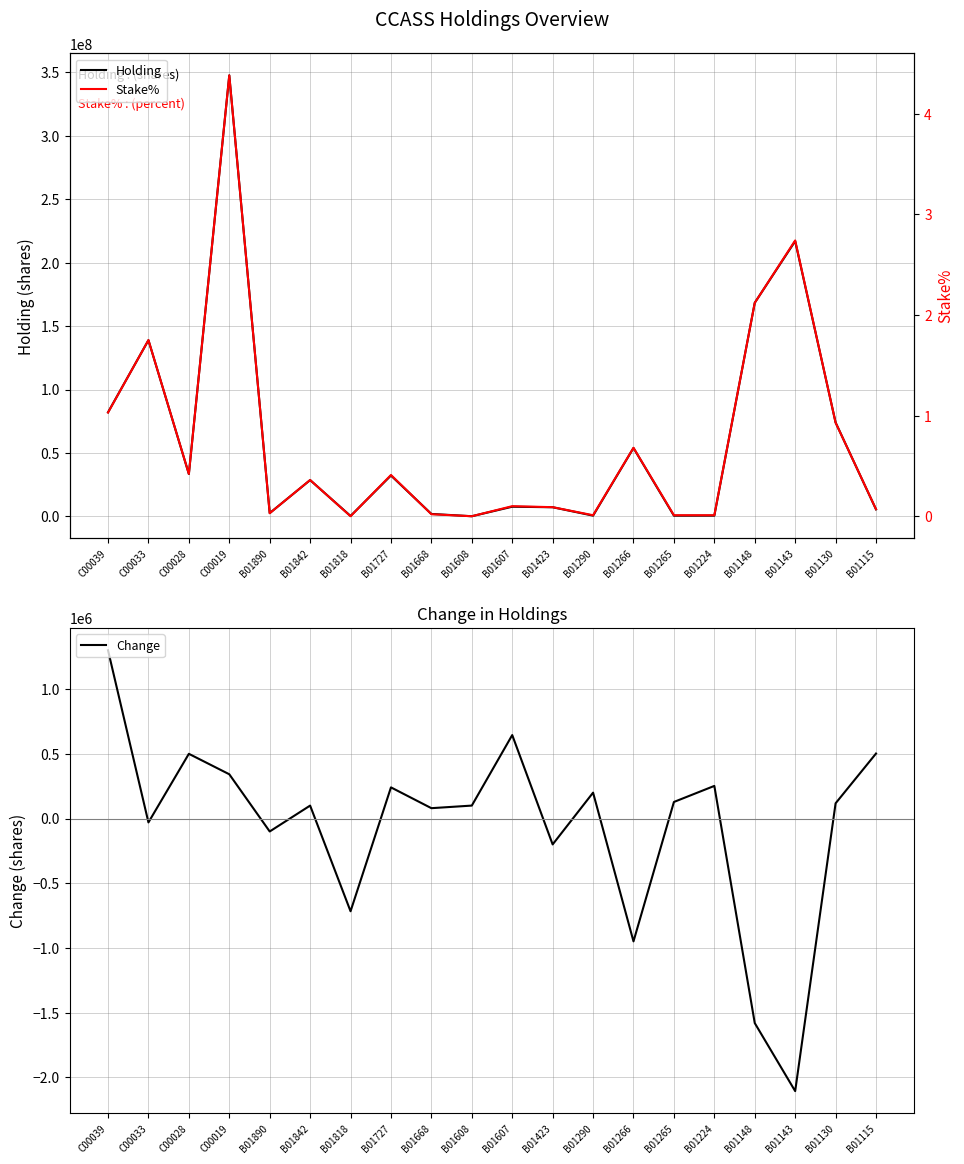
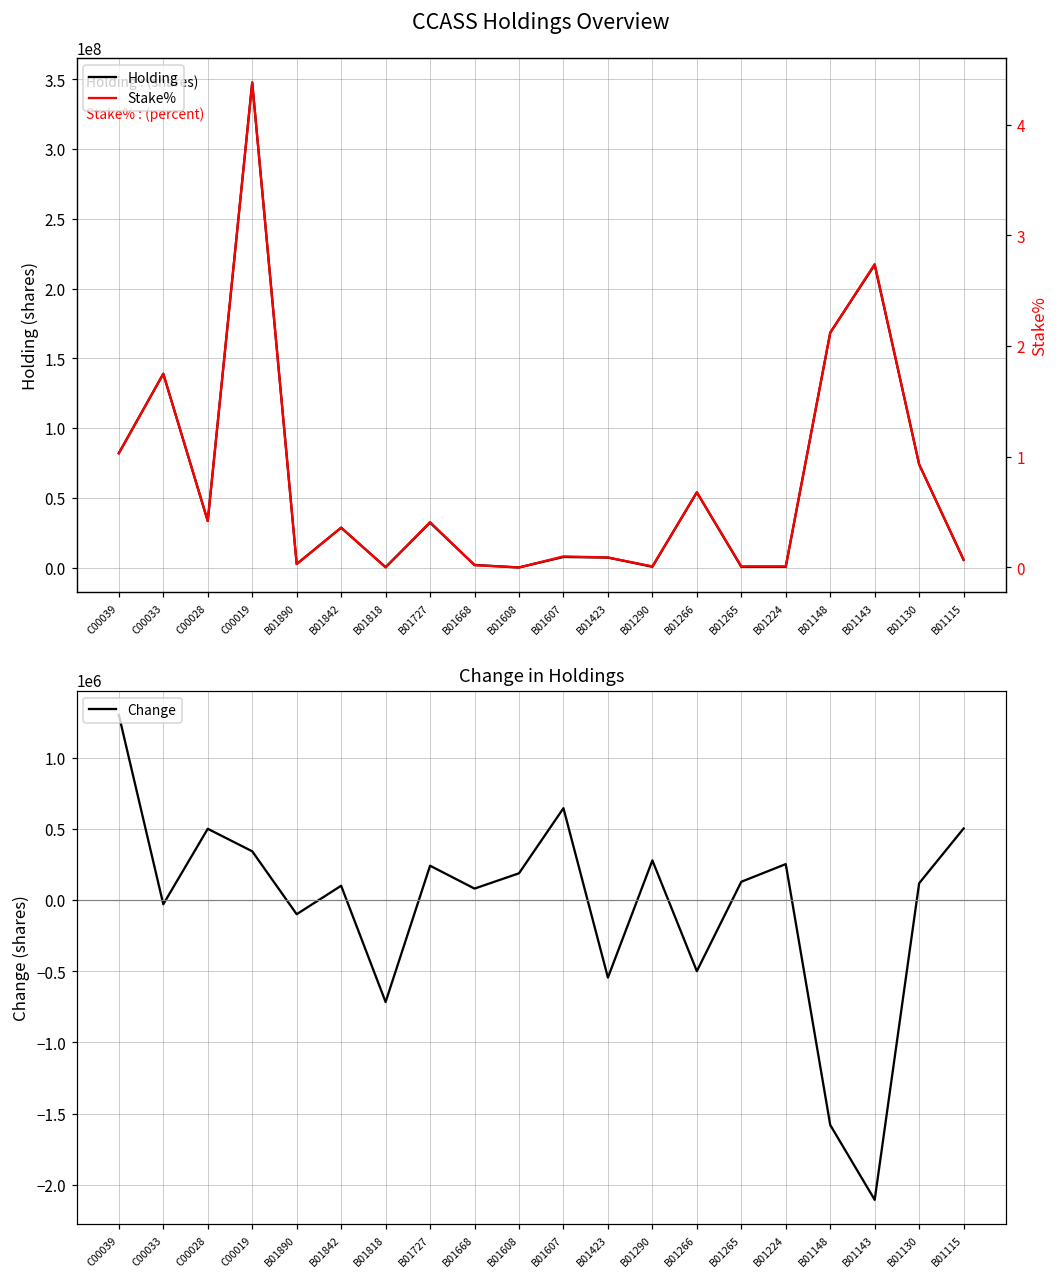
  {
    "Change in Holdings": {
      "C00033": -30000,
      "C00028": 500000,
      "C00019": 340000,
      "B01890": -100000,
      "B01842": 100000,
      "B01818": -720000,
      "B01727": 240000,
      "B01668": 80000,
-     "B01608": 100000,
+     "B01608": 190000,
      "B01607": 640000,
-     "B01423": -200000,
-     "B01290": 200000,
-     "B01266": -950000,
+     "B01423": -550000,
+     "B01290": 280000,
+     "B01266": -500000,
      "B01265": 130000,
      "B01224": 250000,
      "B01148": -1580000,
      "B01143": -2110000,
      "B01130": 120000,
      "B01115": 500000
    }
  }
